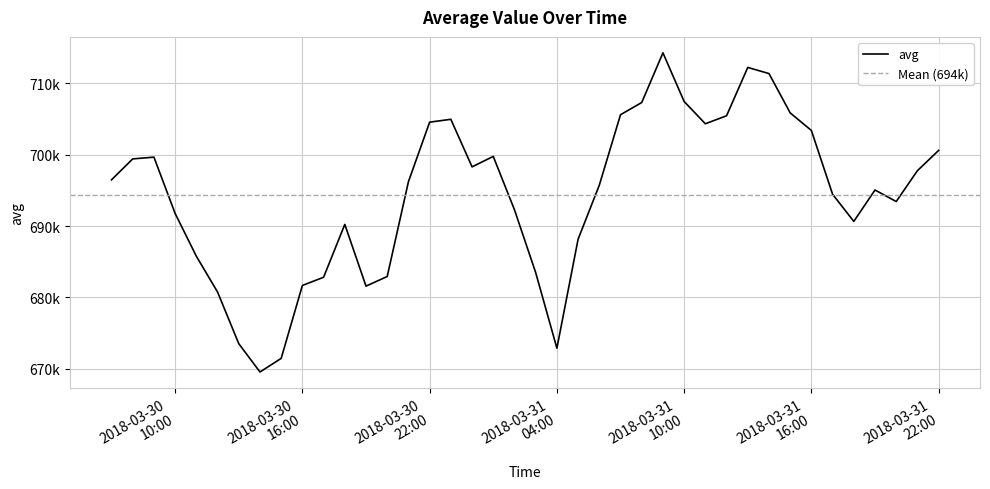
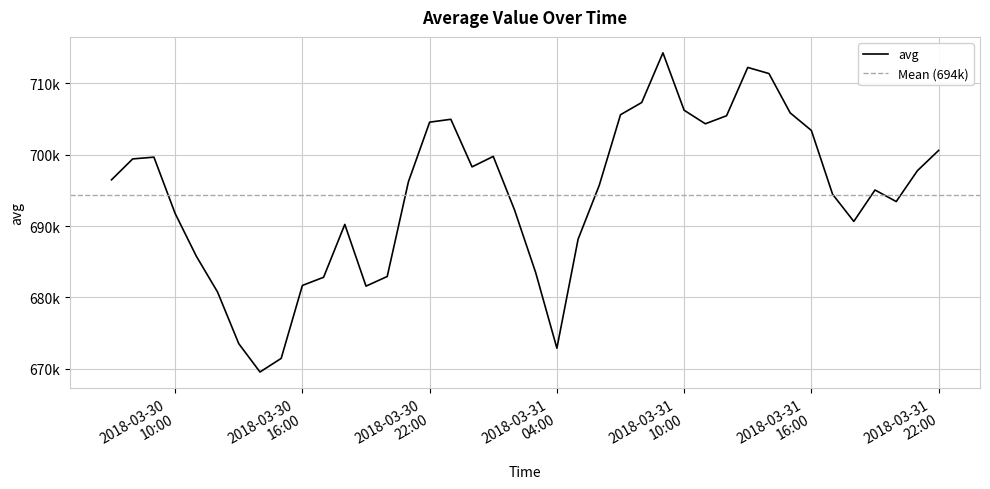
  {
    "2018-03-30 10:00": 692000,
    "2018-03-30 16:00": 682000,
    "2018-03-30 22:00": 705000,
    "2018-03-31 04:00": 673000,
-   "2018-03-31 10:00": 707000,
+   "2018-03-31 10:00": 706000,
    "2018-03-31 16:00": 703000,
    "2018-03-31 22:00": 701000
  }
